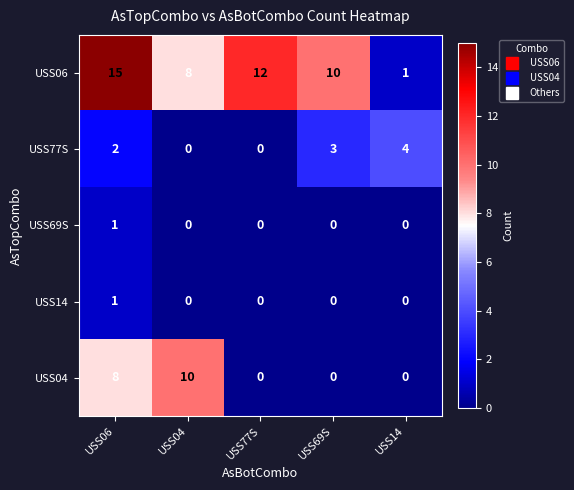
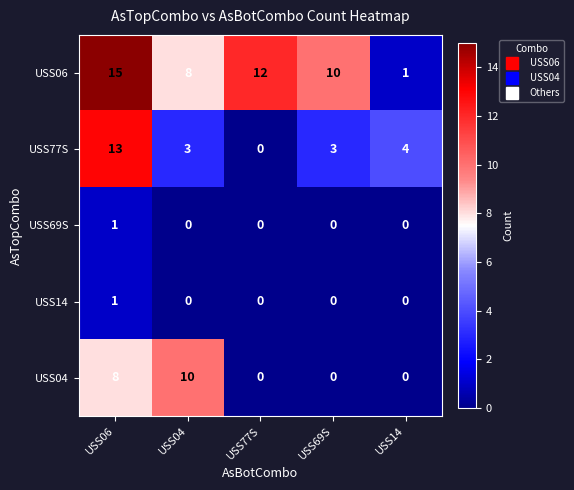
  {
    "USS06": {
      "USS06": 15,
      "USS77S": 12,
      "USS69S": 10,
      "USS14": 1
    },
    "USS77S": {
-     "USS06": 2,
-     "USS04": 0,
+     "USS06": 13,
+     "USS04": 3,
      "USS77S": 0,
      "USS69S": 3,
      "USS14": 4
    },
    "USS69S": {
      "USS06": 1,
      "USS04": 0,
      "USS77S": 0,
      "USS69S": 0,
      "USS14": 0
    },
    "USS14": {
      "USS06": 1,
      "USS04": 0,
      "USS77S": 0,
      "USS69S": 0,
      "USS14": 0
    },
    "USS04": {
      "USS04": 10,
      "USS77S": 0,
      "USS69S": 0,
      "USS14": 0
    }
  }
